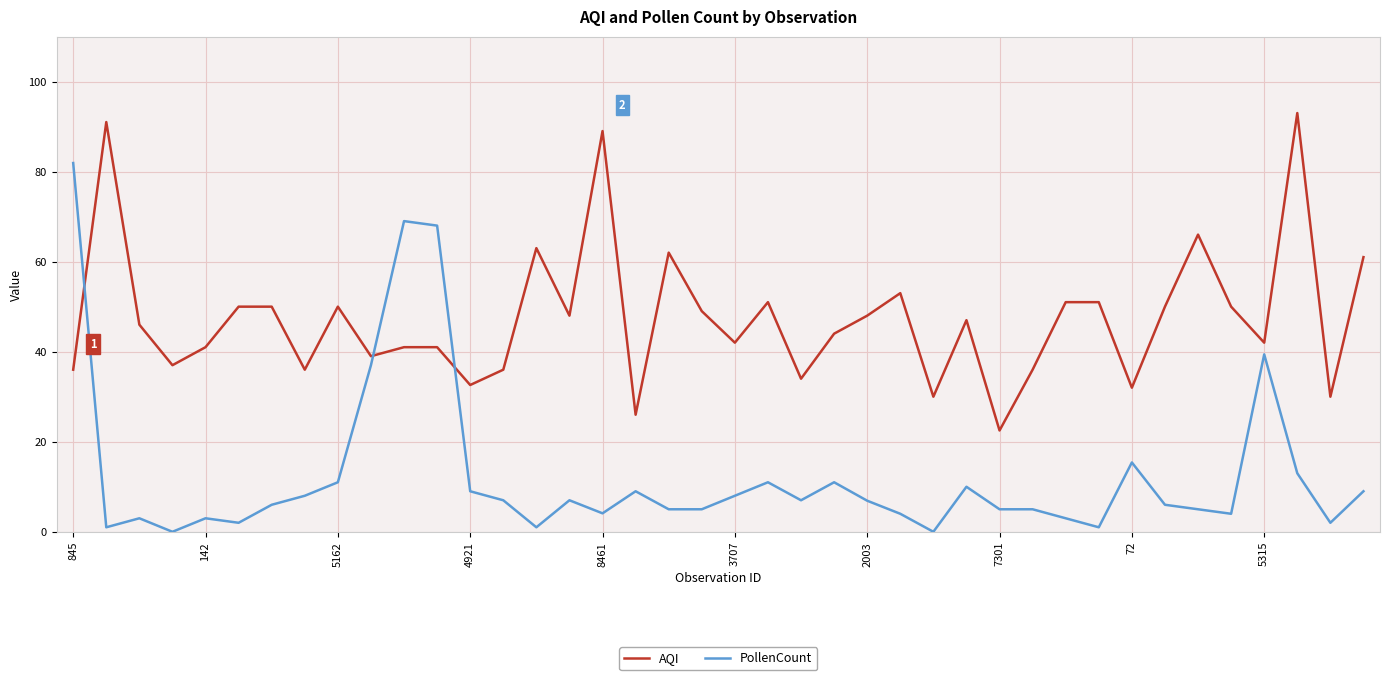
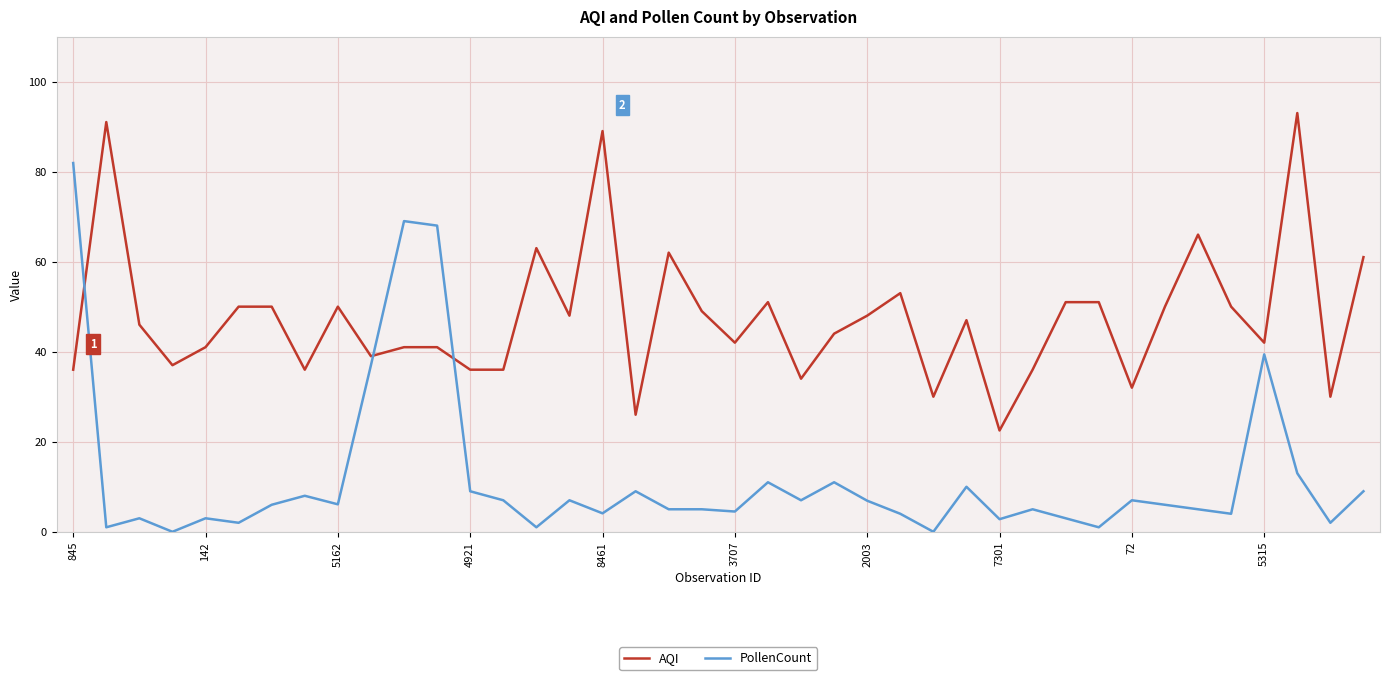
  {
    "AQI": {
      "845": 36,
      "142": 41,
      "5162": 50,
-     "4921": 33,
+     "4921": 36,
      "8461": 89,
      "3707": 42,
      "2003": 48,
      "7301": 23,
      "72": 32,
      "5315": 42
    },
    "PollenCount": {
      "845": 82,
      "142": 3,
-     "5162": 11,
+     "5162": 6,
      "4921": 9,
      "8461": 4,
-     "3707": 8,
+     "3707": 5,
      "2003": 7,
-     "7301": 5,
-     "72": 15,
+     "7301": 3,
+     "72": 7,
      "5315": 39
    }
  }
